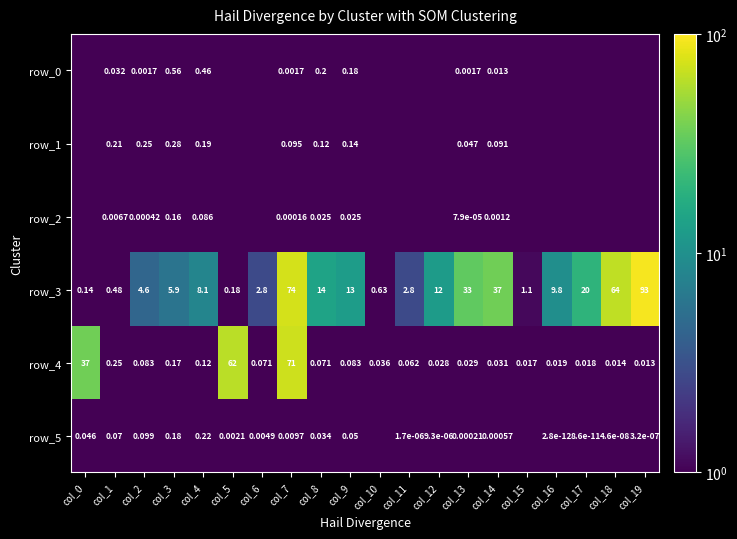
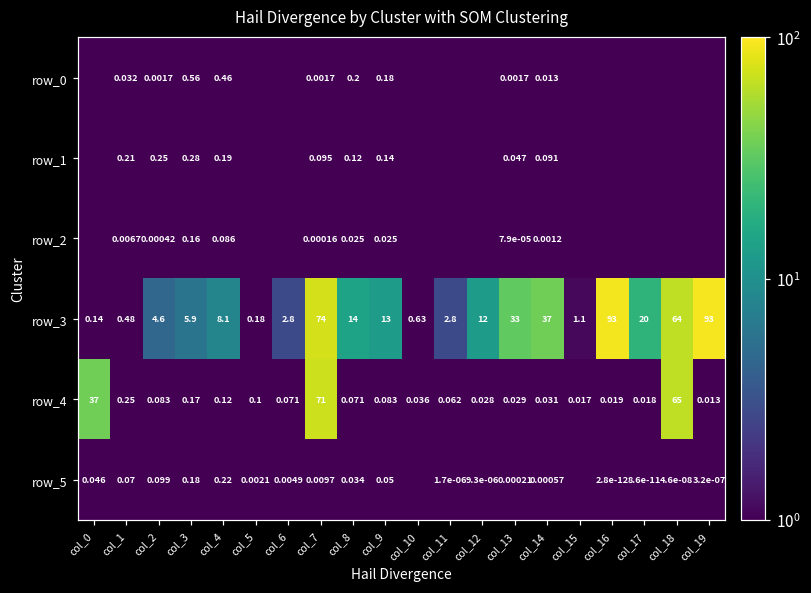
  {
    "row_0": {
      "col_1": "0.032",
      "col_2": "0.0017",
      "col_3": "0.56",
      "col_4": "0.46",
      "col_7": "0.0017",
      "col_8": "0.2",
      "col_9": "0.18",
      "col_13": "0.0017",
      "col_14": "0.013"
    },
    "row_1": {
      "col_1": "0.21",
      "col_2": "0.25",
      "col_3": "0.28",
      "col_4": "0.19",
      "col_7": "0.095",
      "col_8": "0.12",
      "col_9": "0.14",
      "col_13": "0.047",
      "col_14": "0.091"
    },
    "row_2": {
      "col_1": "0.0067",
      "col_2": "0.00042",
      "col_3": "0.16",
      "col_4": "0.086",
      "col_7": "0.00016",
      "col_8": "0.025",
      "col_9": "0.025",
      "col_13": "7.9e-05",
      "col_14": "0.0012"
    },
    "row_3": {
      "col_0": "0.14",
      "col_1": "0.48",
      "col_2": "4.6",
      "col_3": "5.9",
      "col_4": "8.1",
      "col_5": "0.18",
      "col_6": "2.8",
      "col_7": "74",
      "col_8": "14",
      "col_9": "13",
      "col_10": "0.63",
      "col_11": "2.8",
      "col_12": "12",
      "col_13": "33",
      "col_14": "37",
      "col_15": "1.1",
-     "col_16": "9.8",
+     "col_16": "93",
      "col_17": "20",
      "col_18": "64",
      "col_19": "93"
    },
    "row_4": {
      "col_0": "37",
      "col_1": "0.25",
      "col_2": "0.083",
      "col_3": "0.17",
      "col_4": "0.12",
-     "col_5": "62",
+     "col_5": "0.1",
      "col_6": "0.071",
      "col_7": "71",
      "col_8": "0.071",
      "col_9": "0.083",
      "col_10": "0.036",
      "col_11": "0.062",
      "col_12": "0.028",
      "col_13": "0.029",
      "col_14": "0.031",
      "col_15": "0.017",
      "col_16": "0.019",
      "col_17": "0.018",
-     "col_18": "0.014",
+     "col_18": "65",
      "col_19": "0.013"
    },
    "row_5": {
      "col_0": "0.046",
      "col_1": "0.07",
      "col_2": "0.099",
      "col_3": "0.18",
      "col_4": "0.22",
      "col_5": "0.0021",
      "col_6": "0.0049",
      "col_7": "0.0097",
      "col_8": "0.034",
      "col_9": "0.05",
      "col_11": "1.7e-06",
      "col_12": "9.3e-06",
      "col_13": "0.00021",
      "col_14": "0.00057",
      "col_16": "2.8e-12",
      "col_17": "8.6e-11",
      "col_18": "4.6e-08",
      "col_19": "3.2e-07"
    }
  }
